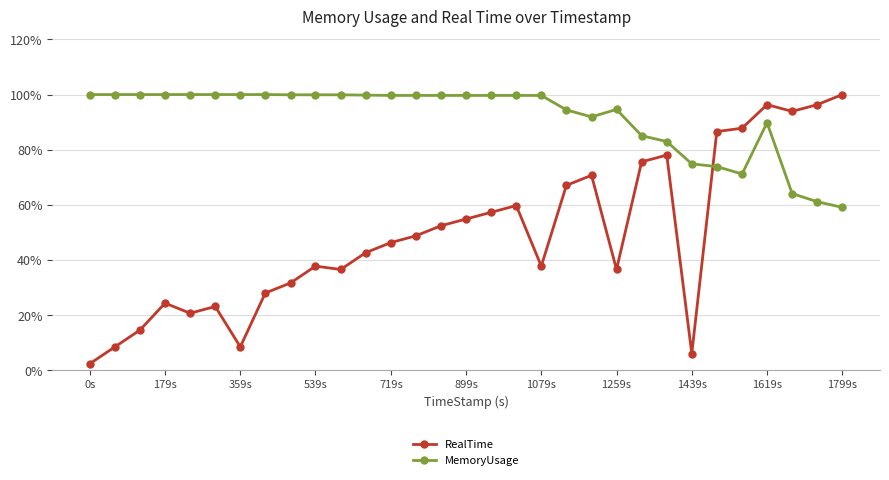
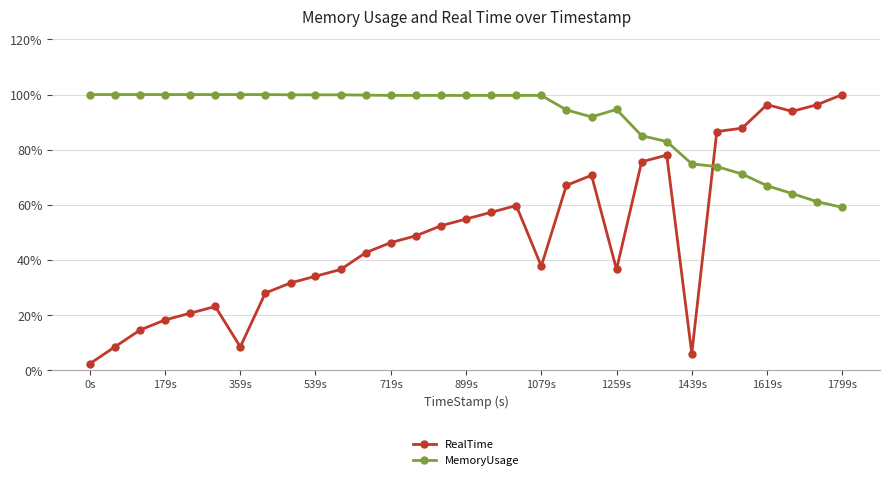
  {
    "RealTime": {
      "0s": "2%",
-     "179s": "24%",
+     "179s": "18%",
      "359s": "9%",
-     "539s": "38%",
+     "539s": "34%",
      "719s": "46%",
      "899s": "55%",
      "1079s": "38%",
      "1259s": "37%",
      "1439s": "6%",
      "1619s": "96%",
      "1799s": "100%"
    },
    "MemoryUsage": {
      "0s": "100%",
      "179s": "100%",
      "359s": "100%",
      "539s": "100%",
      "719s": "100%",
      "899s": "100%",
      "1079s": "100%",
      "1259s": "95%",
      "1439s": "75%",
-     "1619s": "90%",
+     "1619s": "67%",
      "1799s": "59%"
    }
  }
